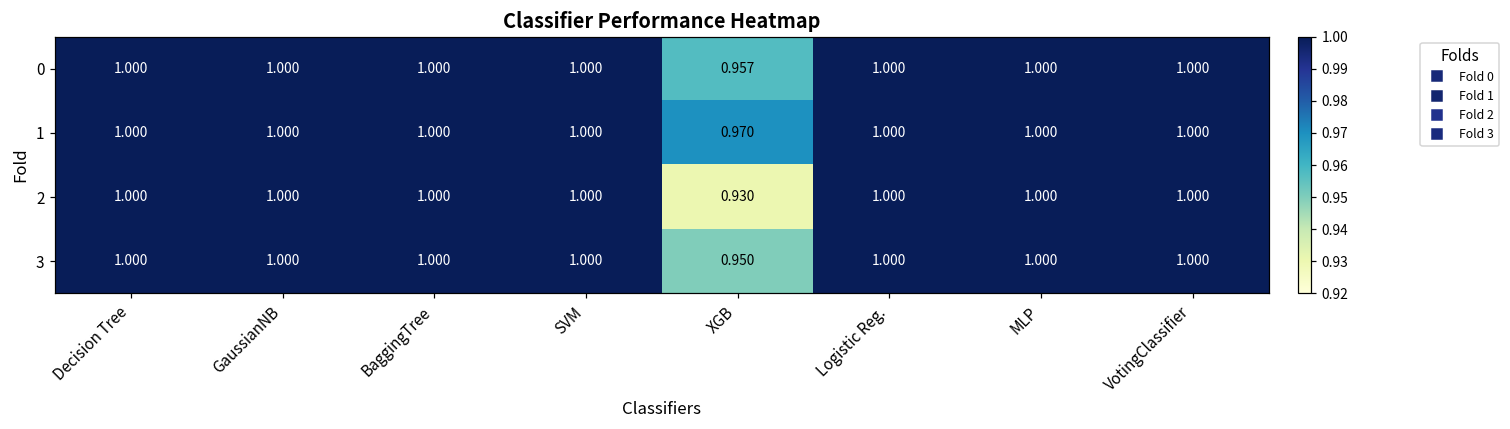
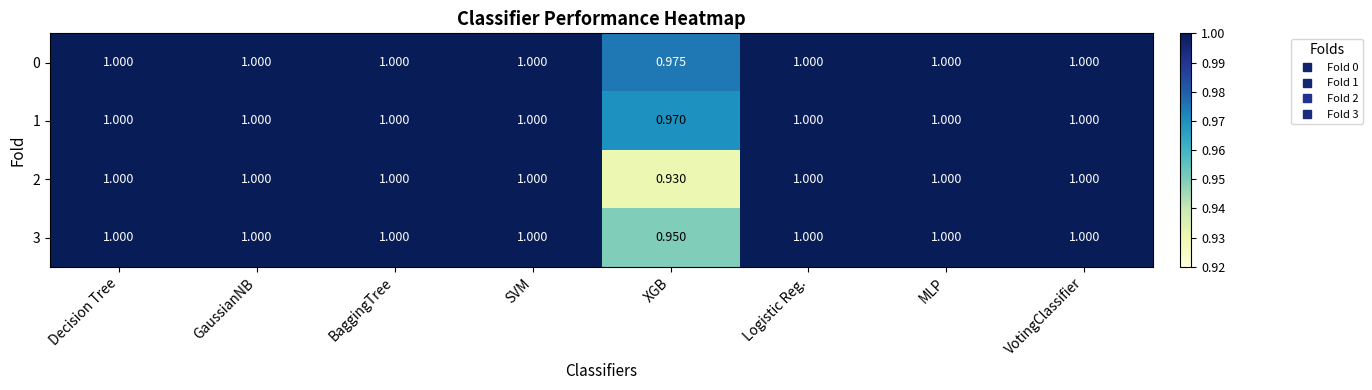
  {
    "0": {
      "Decision Tree": 1.000,
      "GaussianNB": 1.000,
      "BaggingTree": 1.000,
      "SVM": 1.000,
-     "XGB": 0.957,
+     "XGB": 0.975,
      "Logistic Reg.": 1.000,
      "MLP": 1.000,
      "VotingClassifier": 1.000
    },
    "1": {
      "Decision Tree": 1.000,
      "GaussianNB": 1.000,
      "BaggingTree": 1.000,
      "SVM": 1.000,
      "XGB": 0.970,
      "Logistic Reg.": 1.000,
      "MLP": 1.000,
      "VotingClassifier": 1.000
    },
    "2": {
      "Decision Tree": 1.000,
      "GaussianNB": 1.000,
      "BaggingTree": 1.000,
      "SVM": 1.000,
      "XGB": 0.930,
      "Logistic Reg.": 1.000,
      "MLP": 1.000,
      "VotingClassifier": 1.000
    },
    "3": {
      "Decision Tree": 1.000,
      "GaussianNB": 1.000,
      "BaggingTree": 1.000,
      "SVM": 1.000,
      "XGB": 0.950,
      "Logistic Reg.": 1.000,
      "MLP": 1.000,
      "VotingClassifier": 1.000
    }
  }
